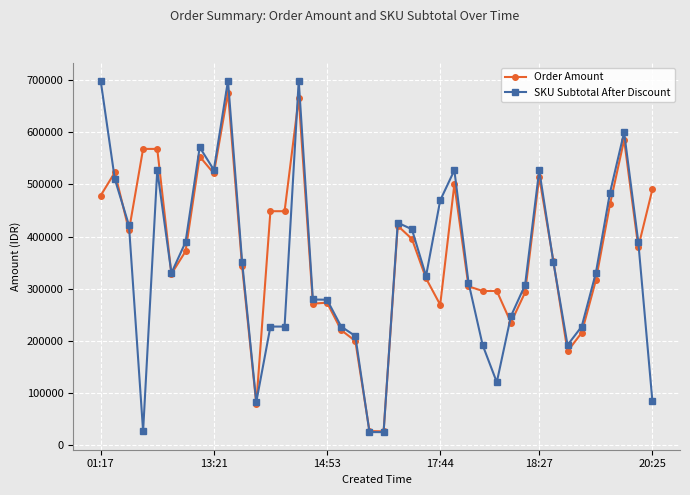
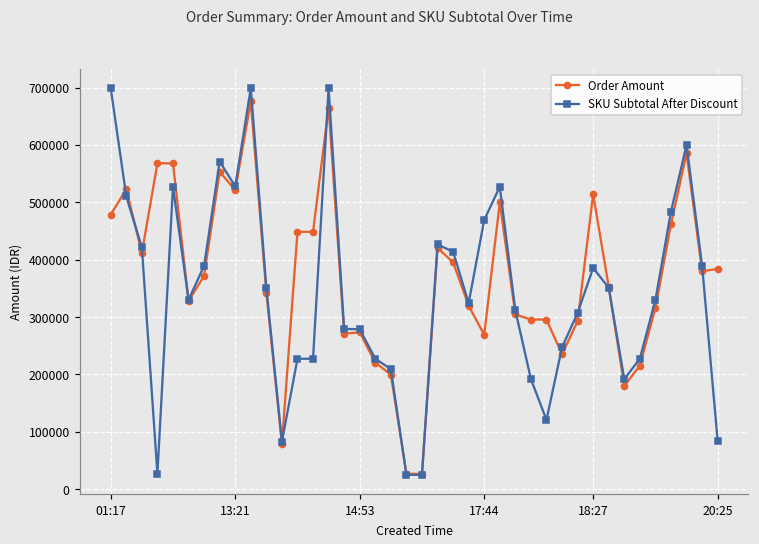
  {
    "Order Amount": {
      "01:17": 480000,
      "13:21": 520000,
      "14:53": 270000,
      "17:44": 270000,
      "18:27": 510000,
-     "20:25": 490000
+     "20:25": 380000
    },
    "SKU Subtotal After Discount": {
      "01:17": 700000,
      "13:21": 530000,
      "14:53": 280000,
      "17:44": 470000,
-     "18:27": 530000,
+     "18:27": 390000,
      "20:25": 80000
    }
  }
